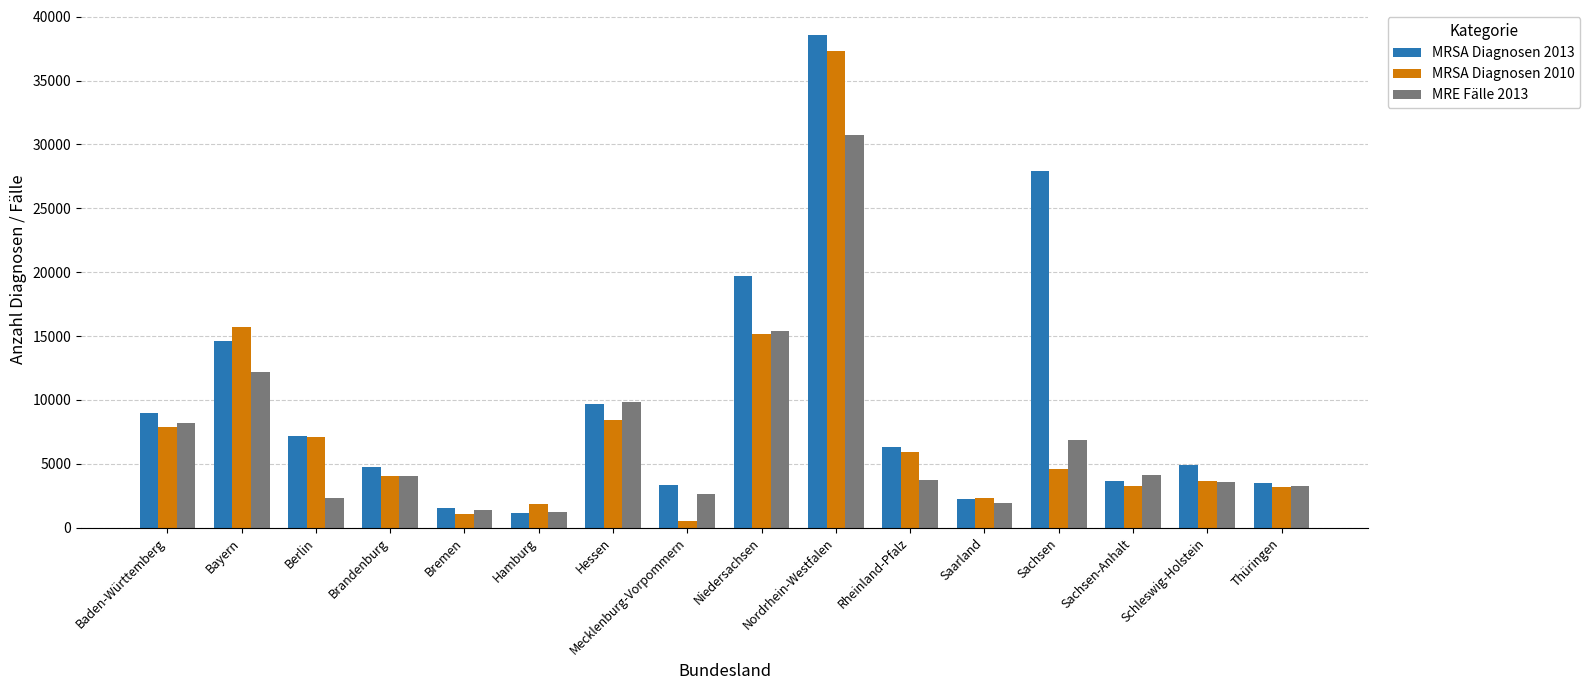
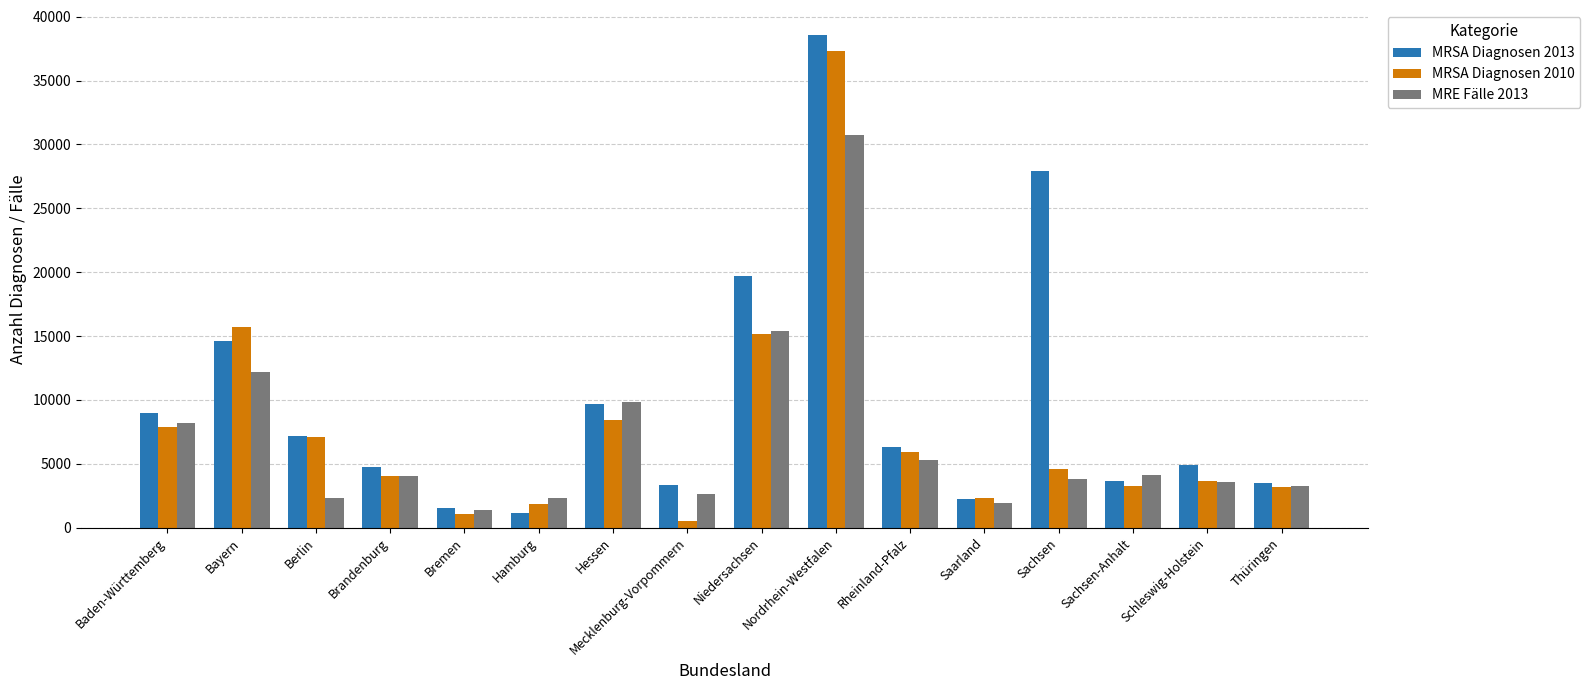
  {
    "MRSA Diagnosen 2013": {
      "Baden-Württemberg": 9000,
      "Bayern": 14600,
      "Berlin": 7200,
      "Brandenburg": 4700,
      "Bremen": 1500,
      "Hamburg": 1200,
      "Hessen": 9600,
      "Mecklenburg-Vorpommern": 3300,
      "Niedersachsen": 19700,
      "Nordrhein-Westfalen": 38600,
      "Rheinland-Pfalz": 6300,
      "Saarland": 2200,
      "Sachsen": 27900,
      "Sachsen-Anhalt": 3600,
      "Schleswig-Holstein": 4900,
      "Thüringen": 3500
    },
    "MRSA Diagnosen 2010": {
      "Baden-Württemberg": 7800,
      "Bayern": 15700,
      "Berlin": 7100,
      "Brandenburg": 4000,
      "Bremen": 1100,
      "Hamburg": 1800,
      "Hessen": 8500,
      "Mecklenburg-Vorpommern": 500,
      "Niedersachsen": 15200,
      "Nordrhein-Westfalen": 37300,
      "Rheinland-Pfalz": 5900,
      "Saarland": 2400,
      "Sachsen": 4600,
      "Sachsen-Anhalt": 3200,
      "Schleswig-Holstein": 3700,
      "Thüringen": 3200
    },
    "MRE Fälle 2013": {
      "Baden-Württemberg": 8200,
      "Bayern": 12200,
      "Berlin": 2300,
      "Brandenburg": 4000,
      "Bremen": 1400,
-     "Hamburg": 1300,
+     "Hamburg": 2300,
      "Hessen": 9900,
      "Mecklenburg-Vorpommern": 2600,
      "Niedersachsen": 15400,
      "Nordrhein-Westfalen": 30800,
-     "Rheinland-Pfalz": 3700,
+     "Rheinland-Pfalz": 5300,
      "Saarland": 1900,
-     "Sachsen": 6900,
+     "Sachsen": 3800,
      "Sachsen-Anhalt": 4100,
      "Schleswig-Holstein": 3600,
      "Thüringen": 3300
    }
  }
